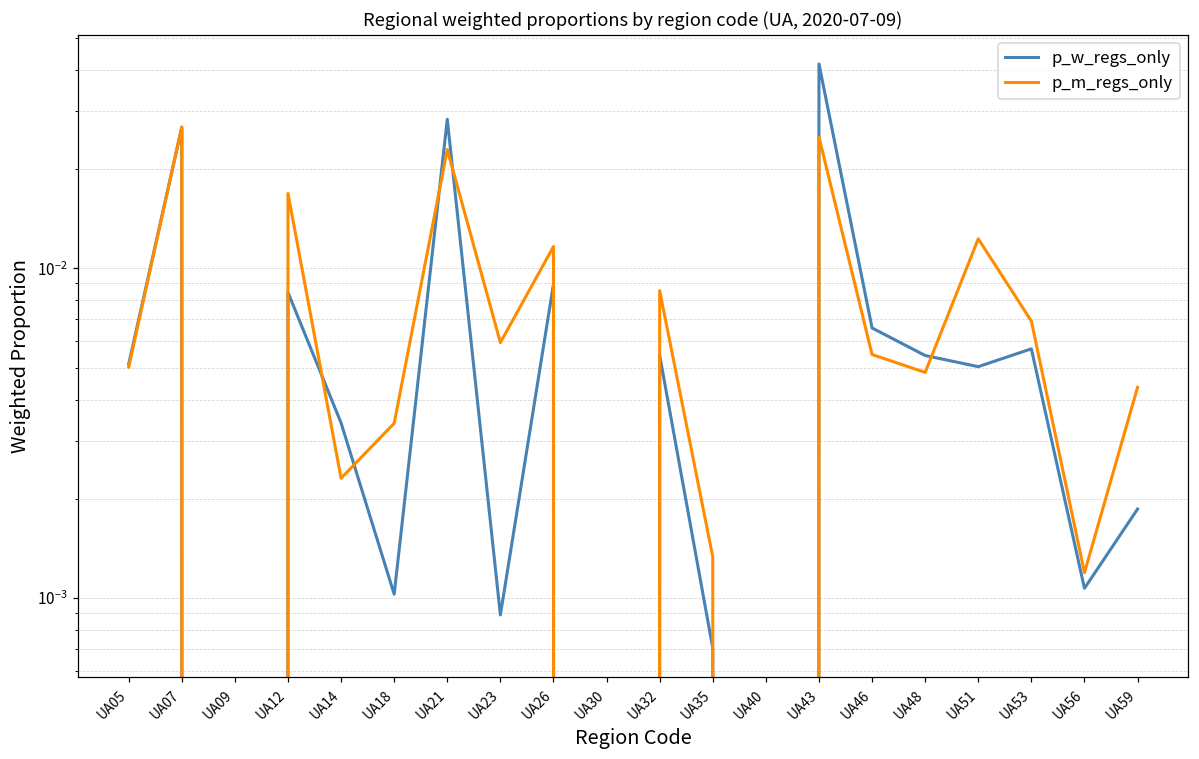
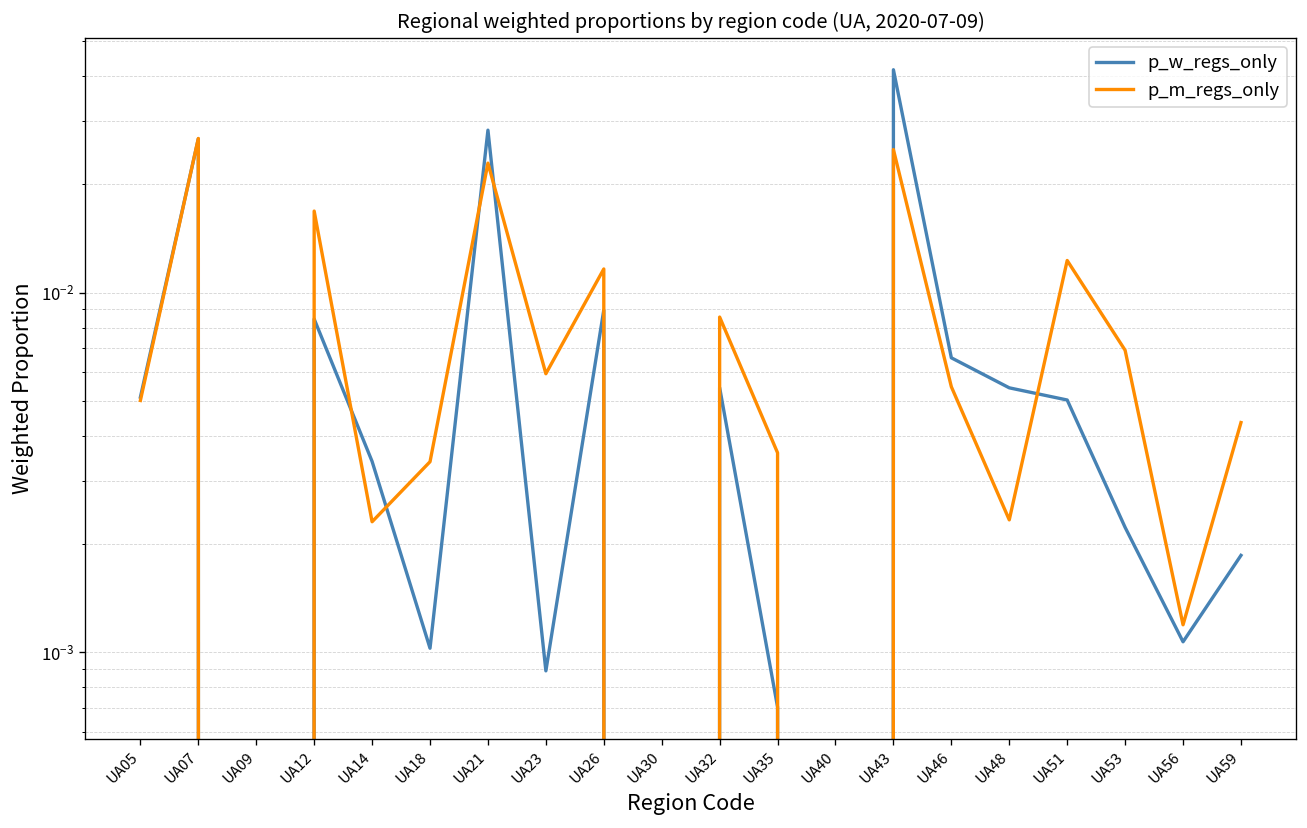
  {
    "p_w_regs_only": {
      "UA05": 0.0051,
      "UA12": 0.0084,
      "UA14": 0.0034,
      "UA18": 0.00103,
      "UA21": 0.028,
      "UA23": 0.0009,
      "UA26": 0.0089,
      "UA32": 0.0054,
      "UA35": 0.0007,
      "UA43": 0.042,
      "UA46": 0.0066,
      "UA48": 0.0054,
      "UA51": 0.0050,
-     "UA53": 0.0057,
+     "UA53": 0.0022,
      "UA56": 0.00107,
      "UA59": 0.0019
    },
    "p_m_regs_only": {
      "UA05": 0.0050,
      "UA12": 0.017,
      "UA14": 0.0023,
      "UA18": 0.0034,
      "UA21": 0.023,
      "UA23": 0.0060,
      "UA26": 0.0116,
      "UA32": 0.0086,
-     "UA35": 0.0013,
+     "UA35": 0.0036,
      "UA43": 0.025,
      "UA46": 0.0055,
-     "UA48": 0.0048,
+     "UA48": 0.0023,
      "UA51": 0.0123,
      "UA53": 0.0069,
      "UA56": 0.0012,
      "UA59": 0.0044
    }
  }
